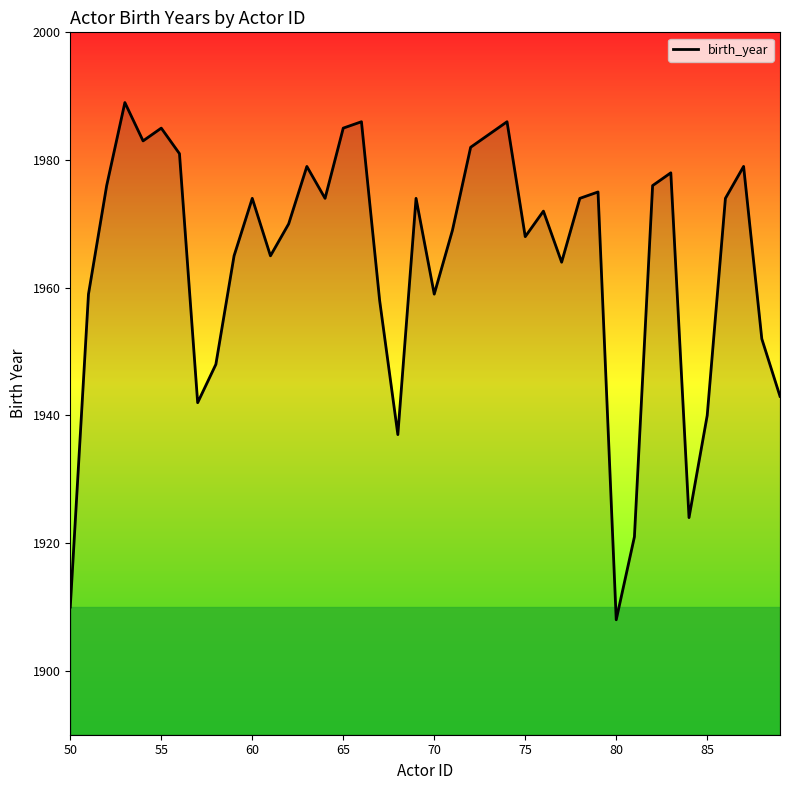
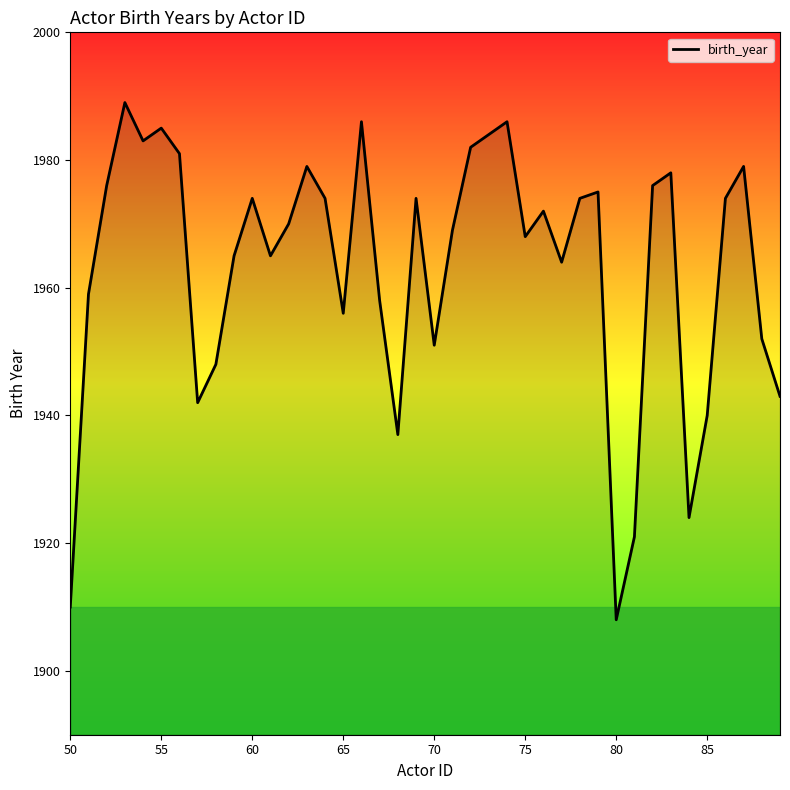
  {
    "55": 1985,
    "60": 1974,
-   "65": 1985,
-   "70": 1959,
+   "65": 1956,
+   "70": 1951,
    "75": 1968,
    "85": 1940
  }
